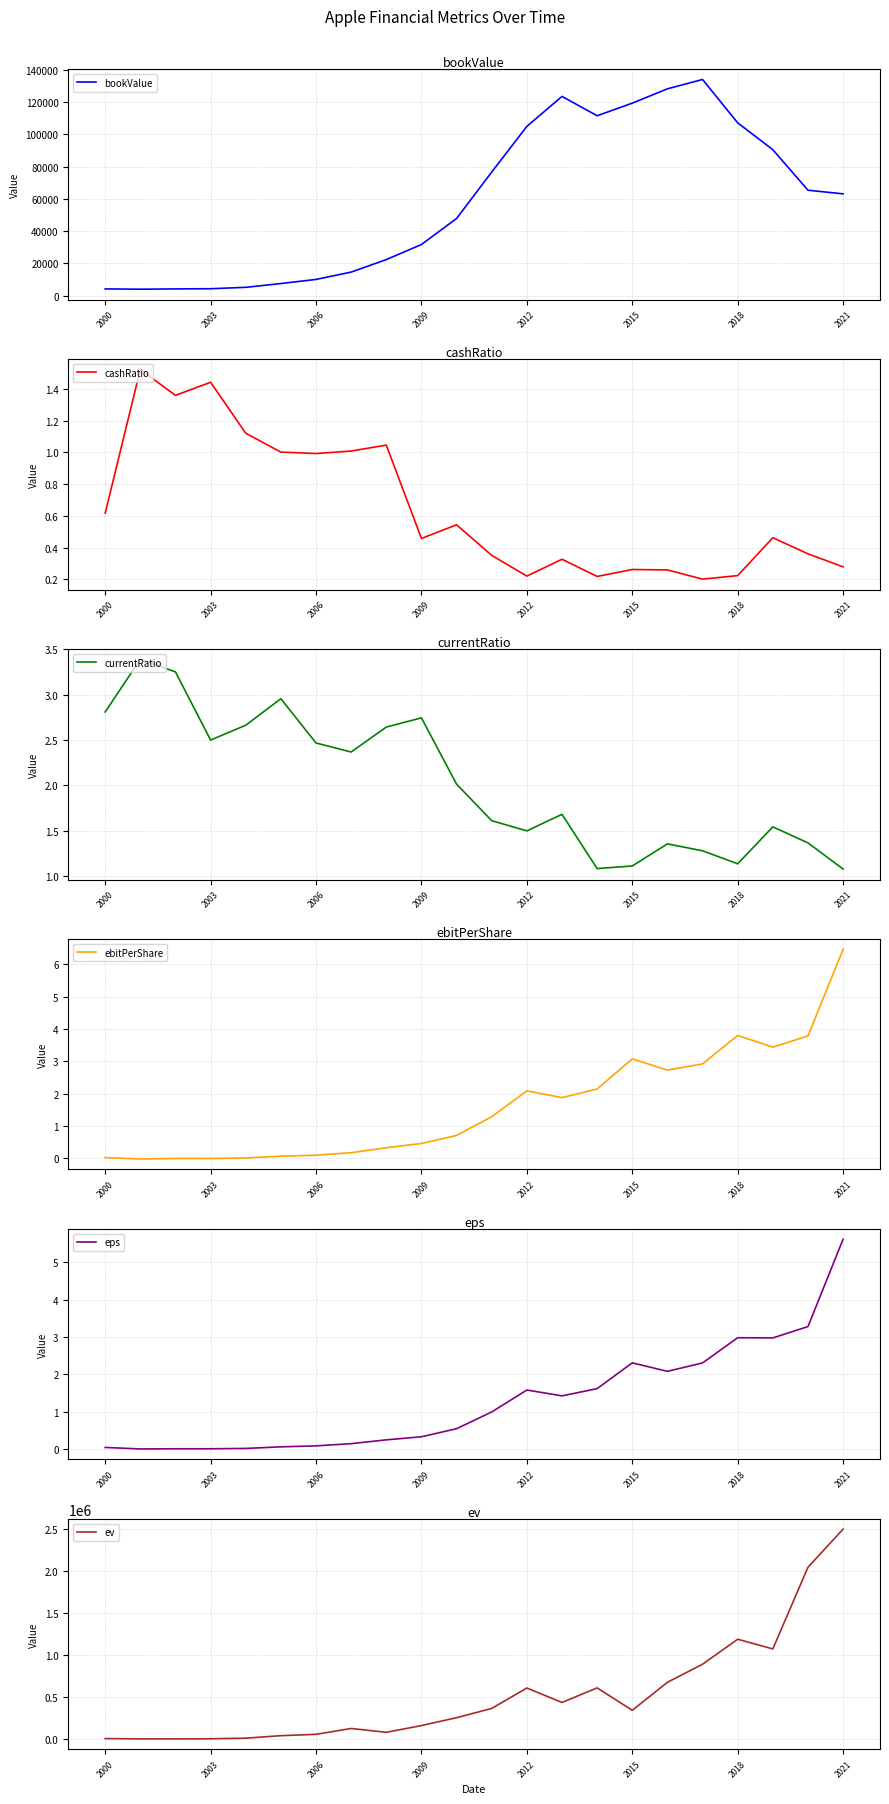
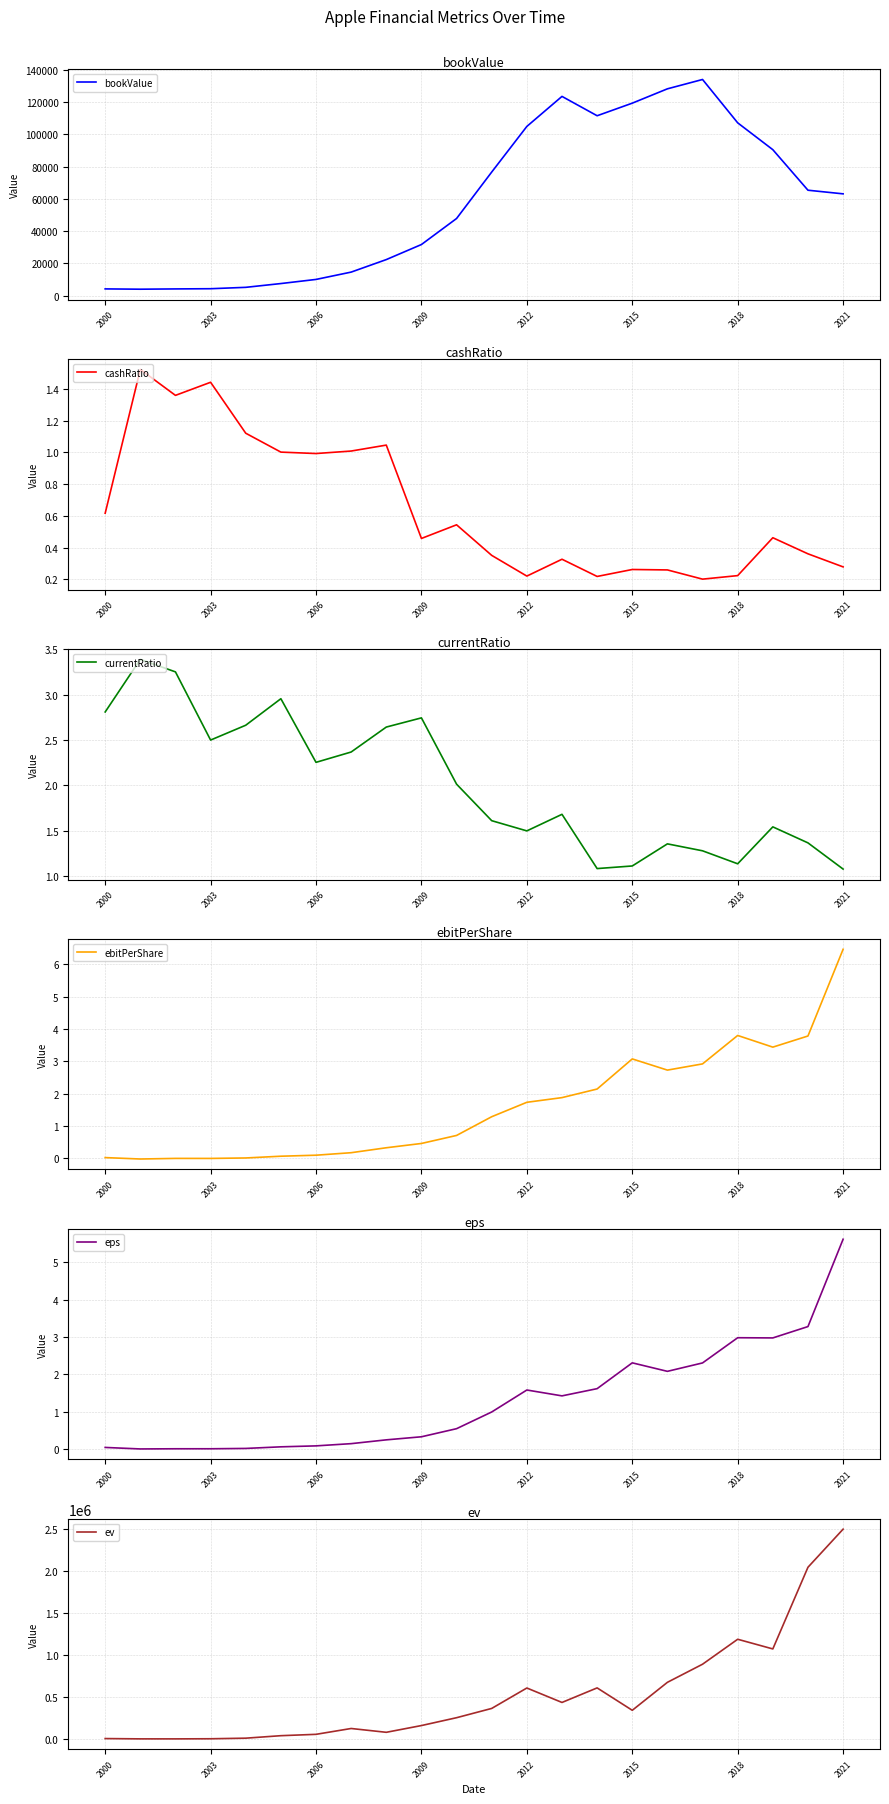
  {
    "bookValue": {
      "2000": 4000,
      "2003": 4000,
      "2006": 10000,
      "2009": 32000,
      "2012": 105000,
      "2015": 119000,
      "2018": 107000,
      "2021": 63000
    },
    "cashRatio": {
      "2000": 0.62,
      "2003": 1.44,
      "2006": 0.99,
      "2009": 0.46,
      "2012": 0.22,
      "2015": 0.26,
      "2018": 0.22,
      "2021": 0.28
    },
    "currentRatio": {
      "2000": 2.8,
      "2003": 2.5,
-     "2006": 2.5,
+     "2006": 2.3,
      "2009": 2.7,
      "2012": 1.5,
      "2015": 1.1,
      "2018": 1.1,
      "2021": 1.1
    },
    "ebitPerShare": {
      "2000": 0.0,
      "2003": 0.0,
      "2006": 0.1,
      "2009": 0.5,
-     "2012": 2.1,
+     "2012": 1.7,
      "2015": 3.1,
      "2018": 3.8,
      "2021": 6.5
    },
    "eps": {
      "2000": 0.0,
      "2003": 0.0,
      "2006": 0.1,
      "2009": 0.3,
      "2012": 1.6,
      "2015": 2.3,
      "2018": 3.0,
      "2021": 5.6
    },
    "ev": {
      "2000": 0,
      "2003": 0,
      "2006": 100000,
      "2009": 200000,
      "2012": 600000,
      "2015": 300000,
      "2018": 1200000,
      "2021": 2500000
    }
  }
